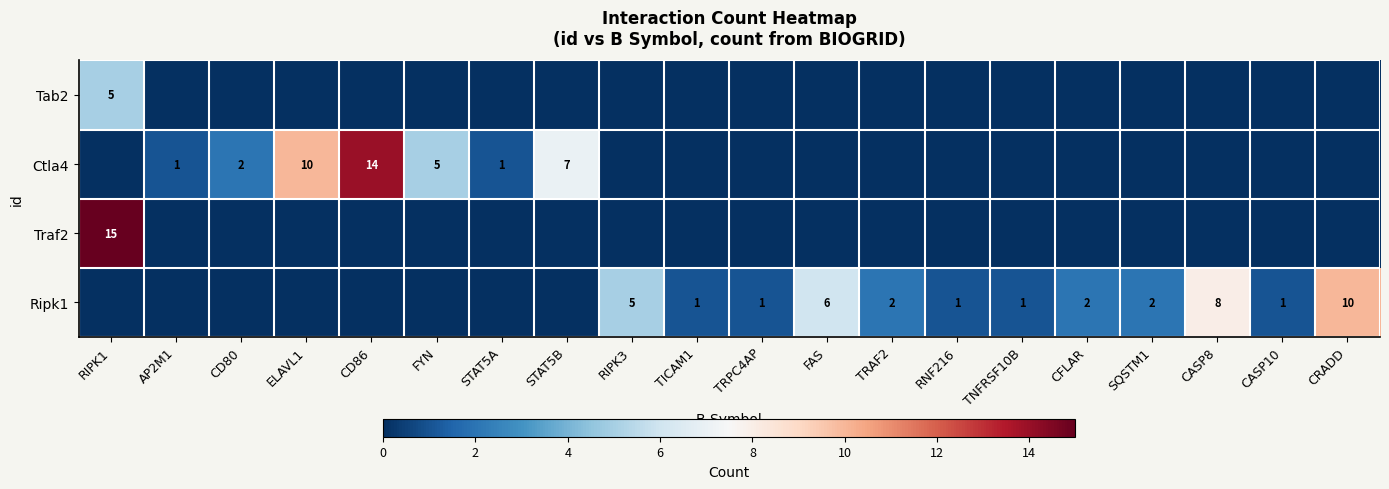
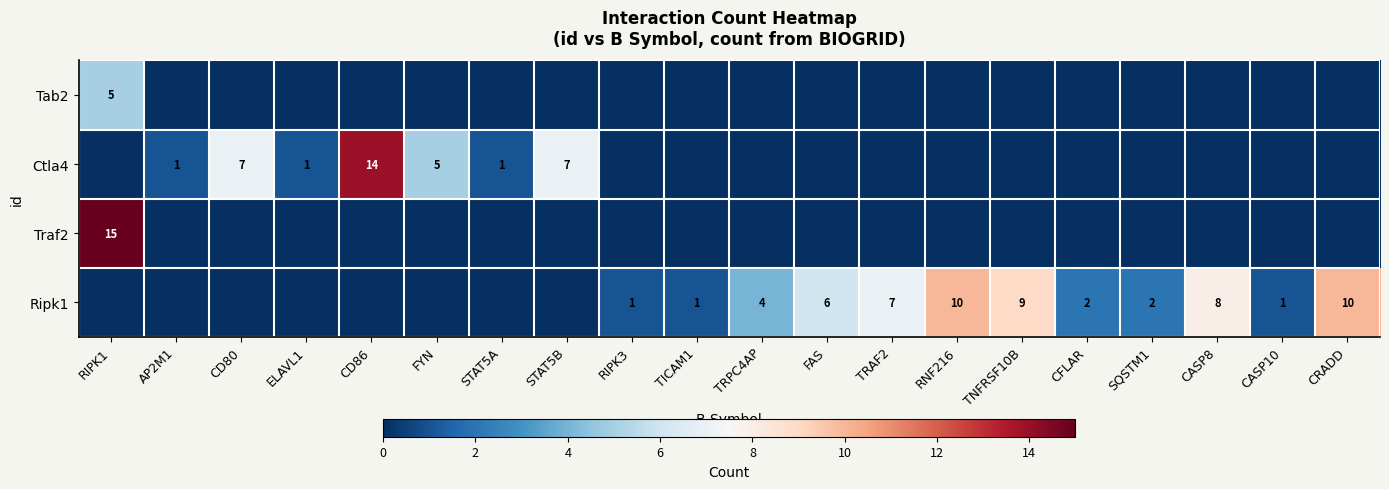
  {
    "Tab2": {
      "RIPK1": 5
    },
    "Ctla4": {
      "AP2M1": 1,
-     "CD80": 2,
-     "ELAVL1": 10,
+     "CD80": 7,
+     "ELAVL1": 1,
      "CD86": 14,
      "FYN": 5,
      "STAT5A": 1,
      "STAT5B": 7
    },
    "Traf2": {
      "RIPK1": 15
    },
    "Ripk1": {
-     "RIPK3": 5,
+     "RIPK3": 1,
      "TICAM1": 1,
-     "TRPC4AP": 1,
+     "TRPC4AP": 4,
      "FAS": 6,
-     "TRAF2": 2,
-     "RNF216": 1,
-     "TNFRSF10B": 1,
+     "TRAF2": 7,
+     "RNF216": 10,
+     "TNFRSF10B": 9,
      "CFLAR": 2,
      "SQSTM1": 2,
      "CASP8": 8,
      "CASP10": 1,
      "CRADD": 10
    }
  }
